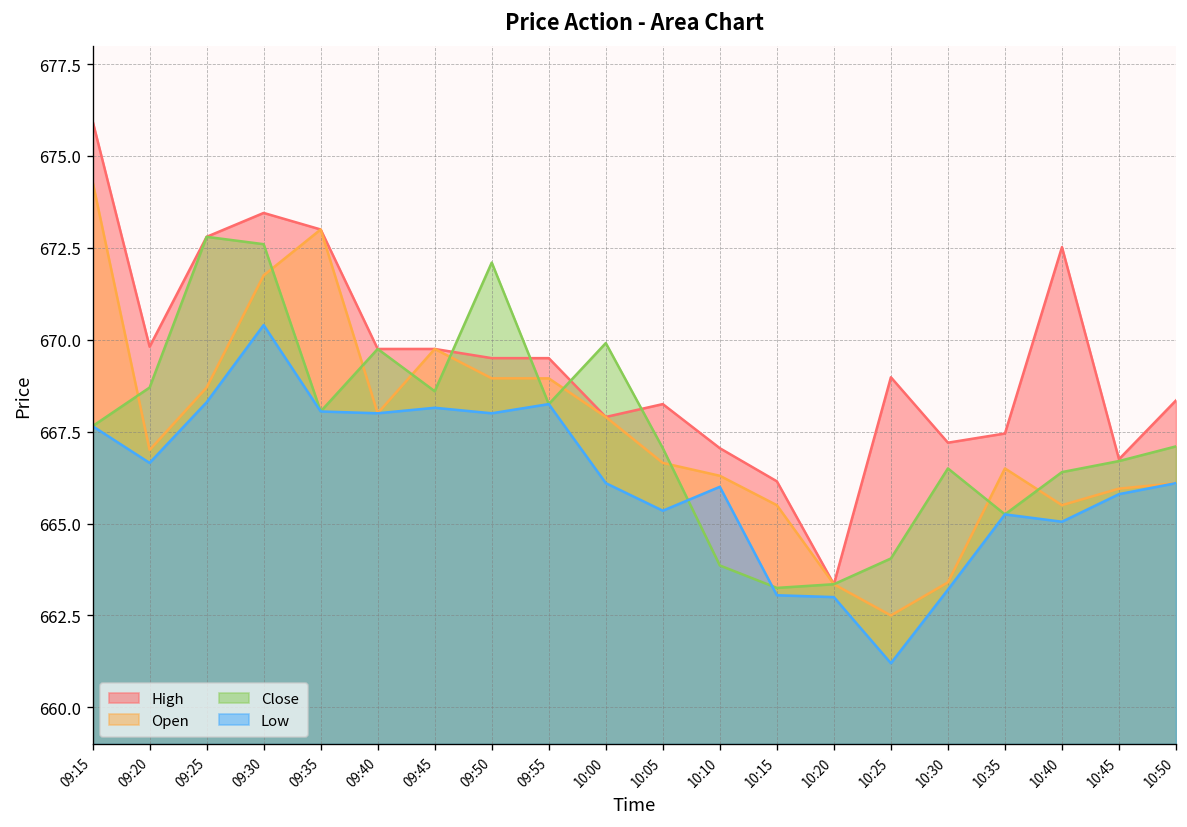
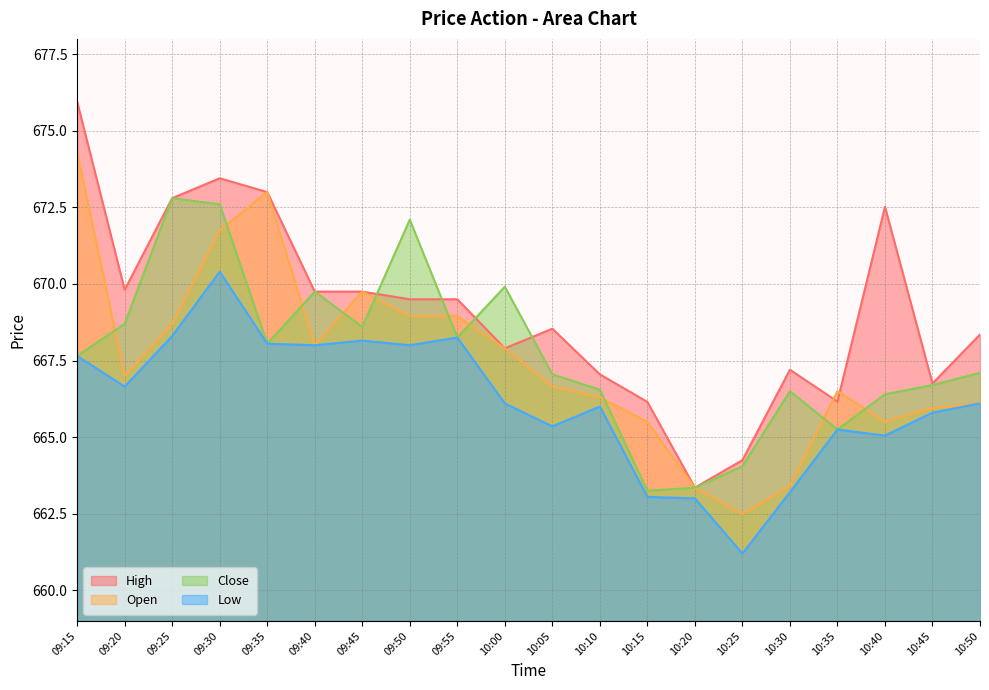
  {
    "High": {
      "09:15": 676.0,
      "09:20": 669.8,
      "09:30": 673.5,
      "09:50": 669.5,
      "09:55": 669.5,
-     "10:05": 668.3,
+     "10:05": 668.5,
      "10:10": 667.1,
      "10:15": 666.2,
-     "10:25": 669.0,
+     "10:25": 664.3,
      "10:30": 667.2,
-     "10:35": 667.5,
+     "10:35": 666.2,
      "10:40": 672.5,
      "10:50": 668.4
    },
    "Open": {
      "09:15": 674.3,
      "09:20": 667.0,
      "09:25": 668.7,
      "09:30": 671.8,
      "09:50": 669.0,
      "09:55": 669.0,
      "10:05": 666.7,
      "10:10": 666.3,
      "10:15": 665.5,
      "10:25": 662.5,
      "10:30": 663.4,
      "10:35": 666.5,
      "10:40": 665.5,
      "10:45": 666.0
    },
    "Close": {
      "09:20": 668.7,
      "09:30": 672.6,
      "09:45": 668.6,
      "09:50": 672.1,
      "10:00": 669.9,
      "10:05": 667.1,
-     "10:10": 663.9,
+     "10:10": 666.6,
      "10:15": 663.3,
      "10:25": 664.1,
      "10:30": 666.5,
      "10:40": 666.4,
      "10:50": 667.1
    },
    "Low": {
      "09:20": 666.7,
      "09:25": 668.3,
      "09:30": 670.4,
      "09:45": 668.2,
      "09:50": 668.0,
      "10:00": 666.1,
      "10:05": 665.4,
      "10:10": 666.0,
      "10:15": 663.1,
      "10:20": 663.0,
      "10:25": 661.2,
      "10:30": 663.2,
      "10:40": 665.1,
      "10:45": 665.8
    }
  }
